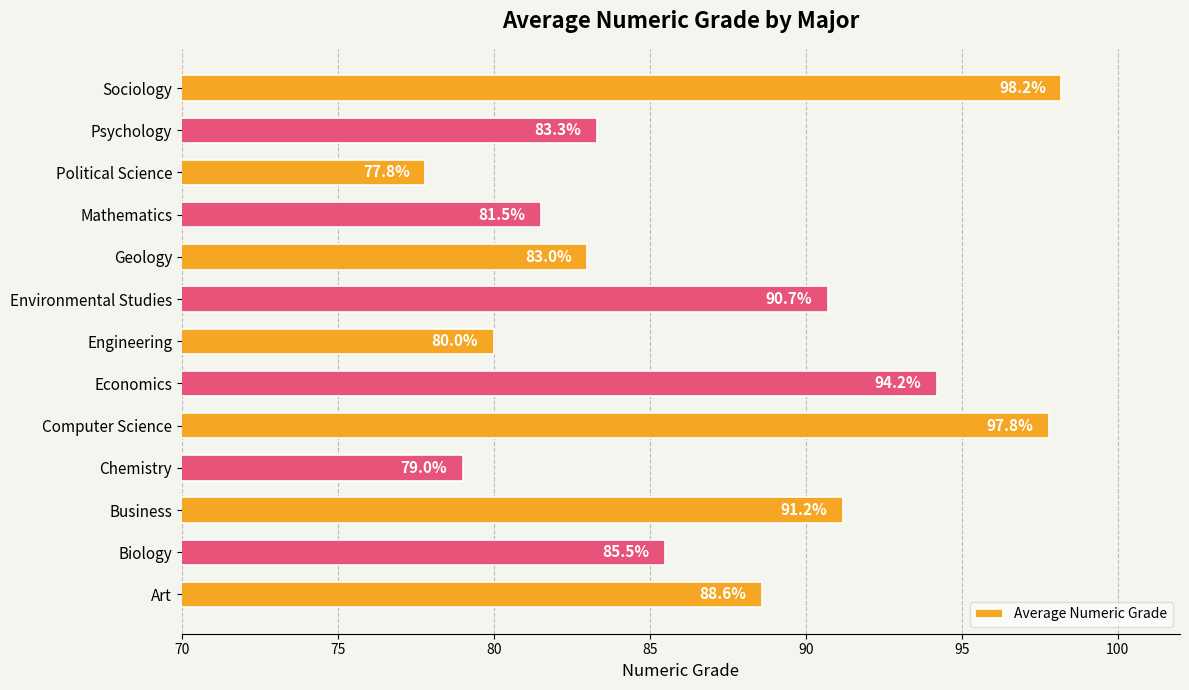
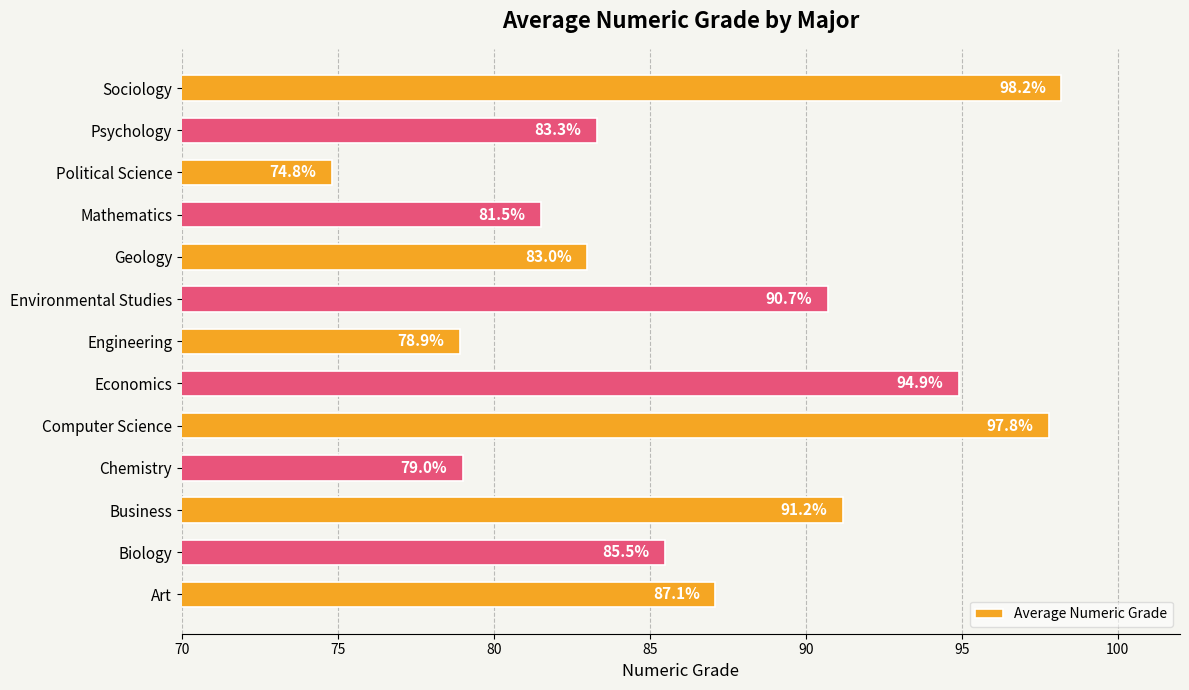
  {
    "Sociology": "98.2%",
    "Psychology": "83.3%",
-   "Political Science": "77.8%",
+   "Political Science": "74.8%",
    "Mathematics": "81.5%",
    "Geology": "83.0%",
    "Environmental Studies": "90.7%",
-   "Engineering": "80.0%",
-   "Economics": "94.2%",
+   "Engineering": "78.9%",
+   "Economics": "94.9%",
    "Computer Science": "97.8%",
    "Chemistry": "79.0%",
    "Business": "91.2%",
    "Biology": "85.5%",
-   "Art": "88.6%"
+   "Art": "87.1%"
  }
